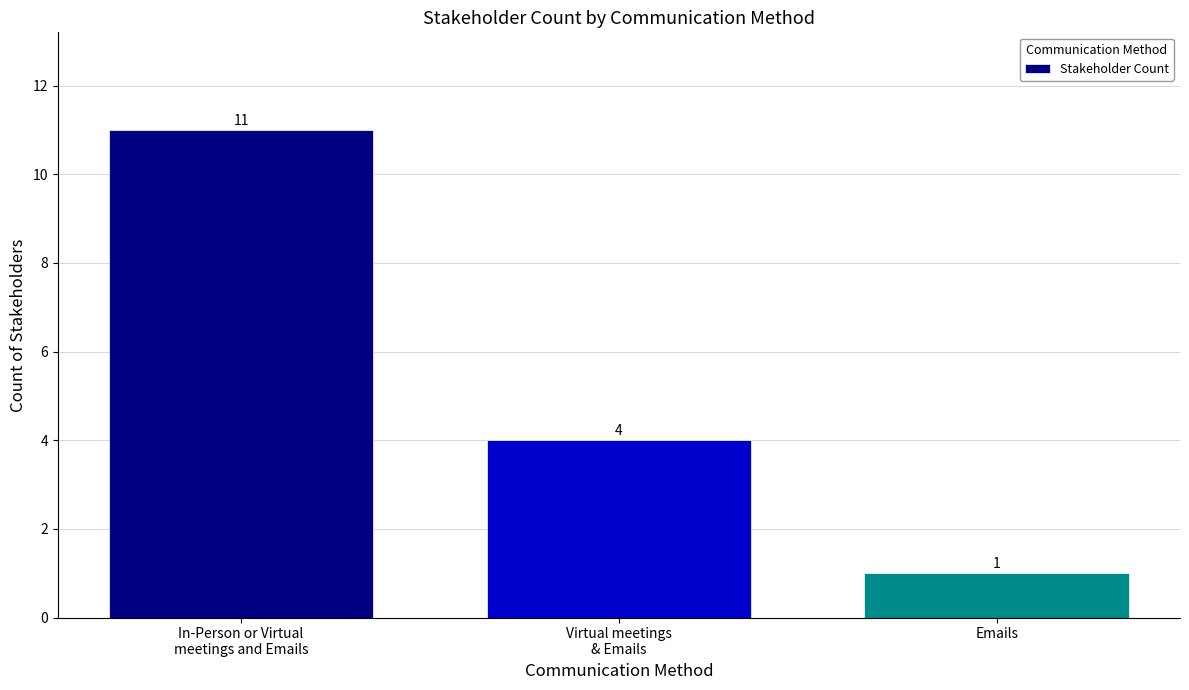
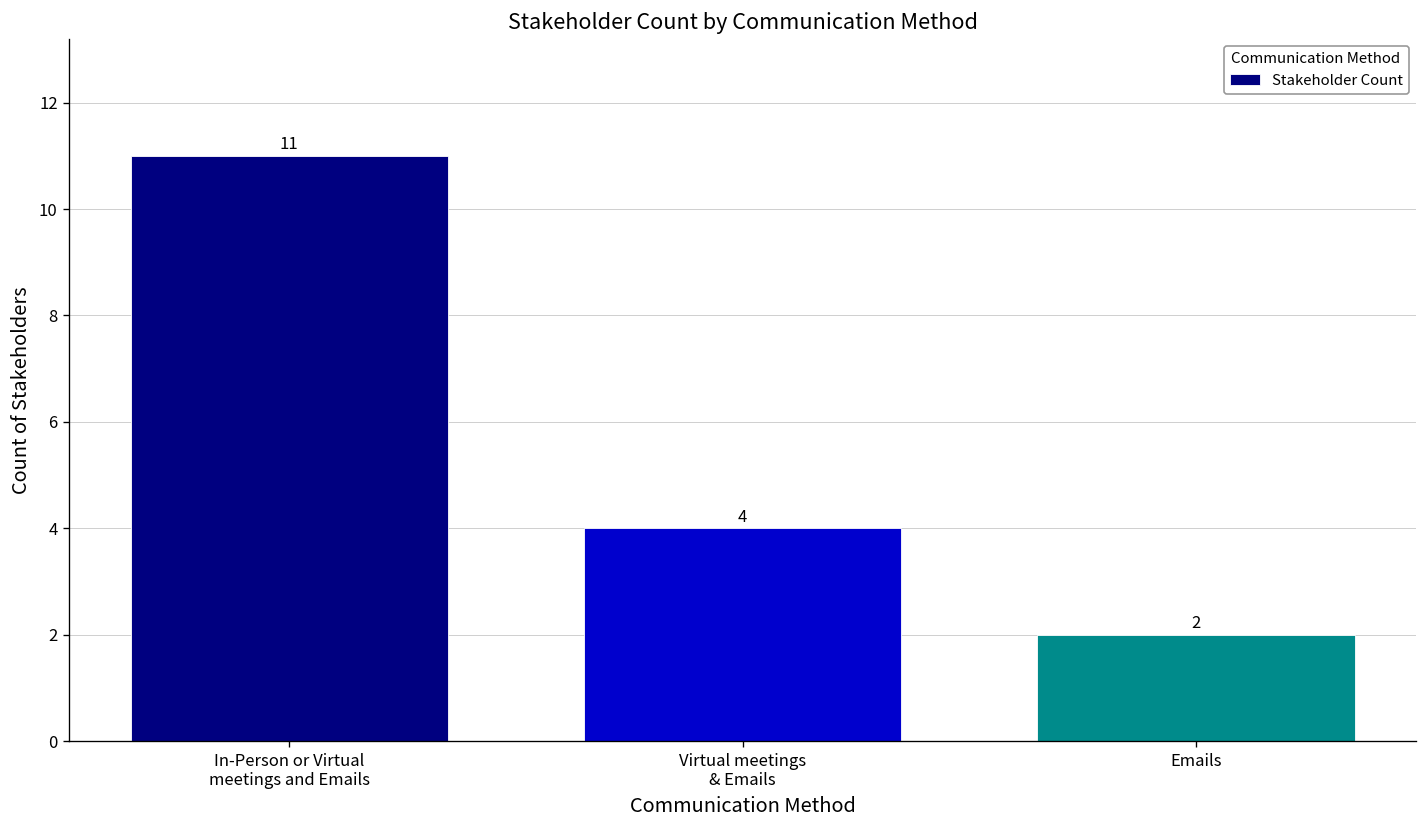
  {
    "In-Person or Virtual meetings and Emails": 11,
    "Virtual meetings & Emails": 4,
-   "Emails": 1
+   "Emails": 2
  }
